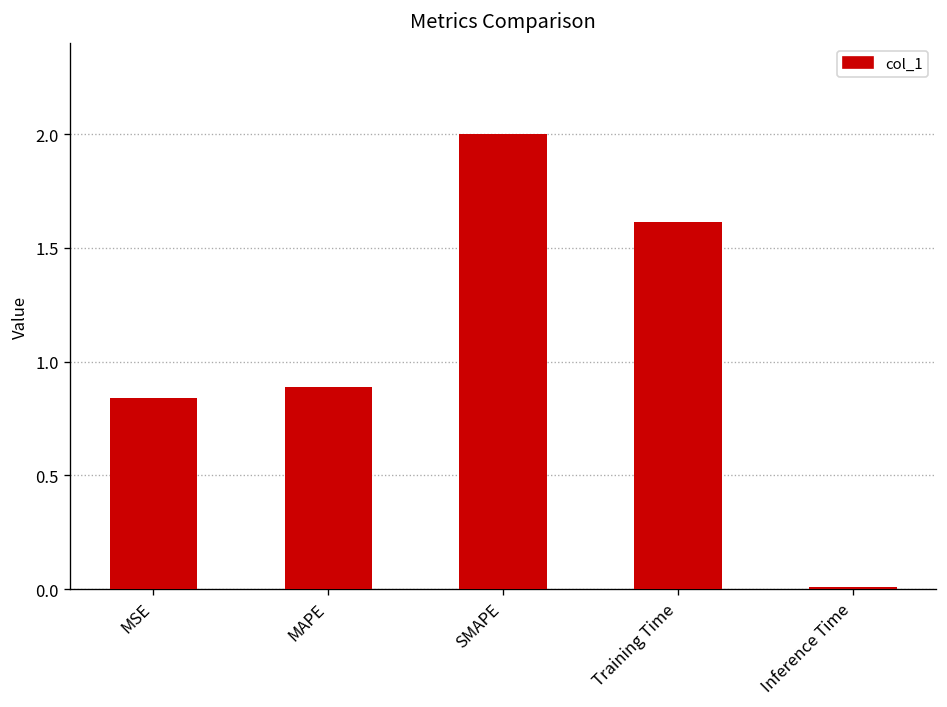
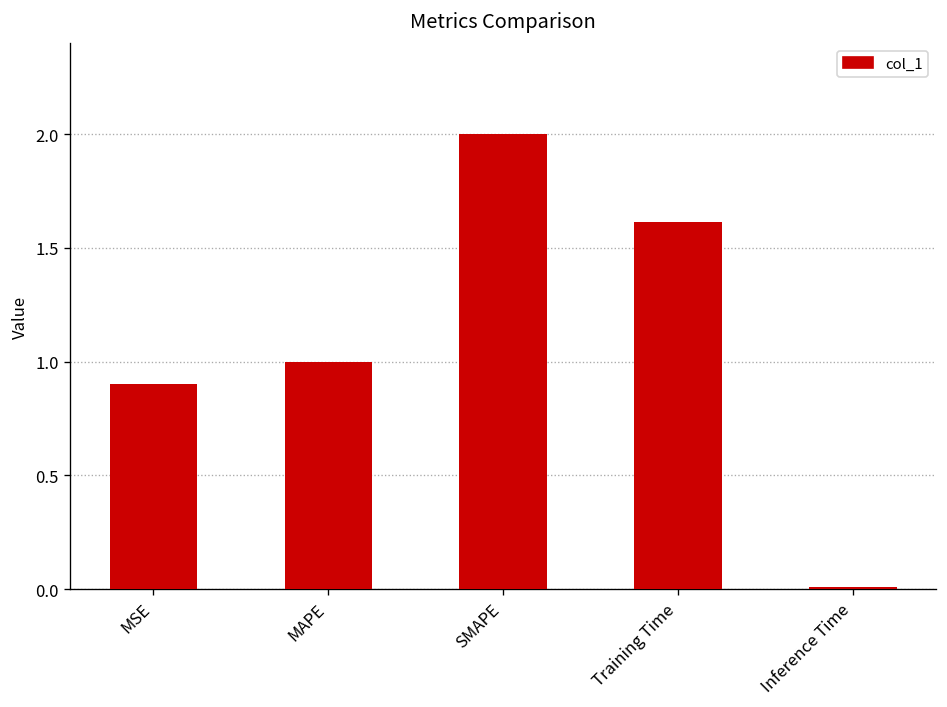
  {
-   "MSE": 0.84,
-   "MAPE": 0.89,
+   "MSE": 0.90,
+   "MAPE": 1.00,
    "SMAPE": 2.00,
    "Training Time": 1.62
  }
